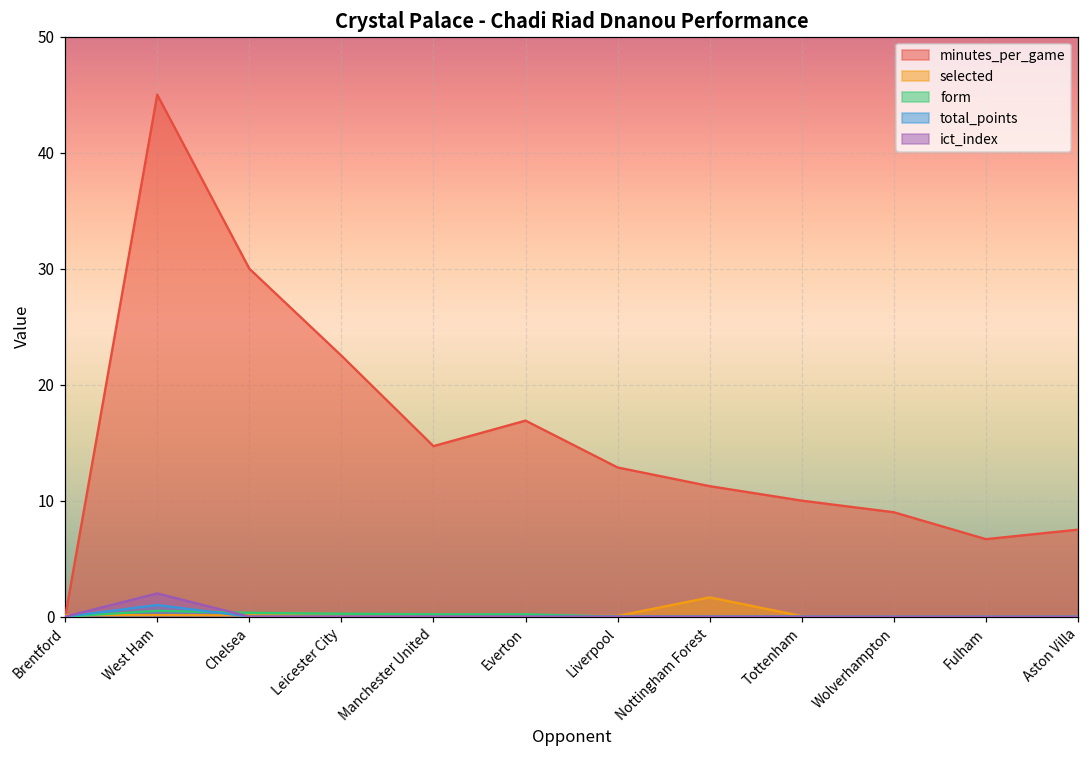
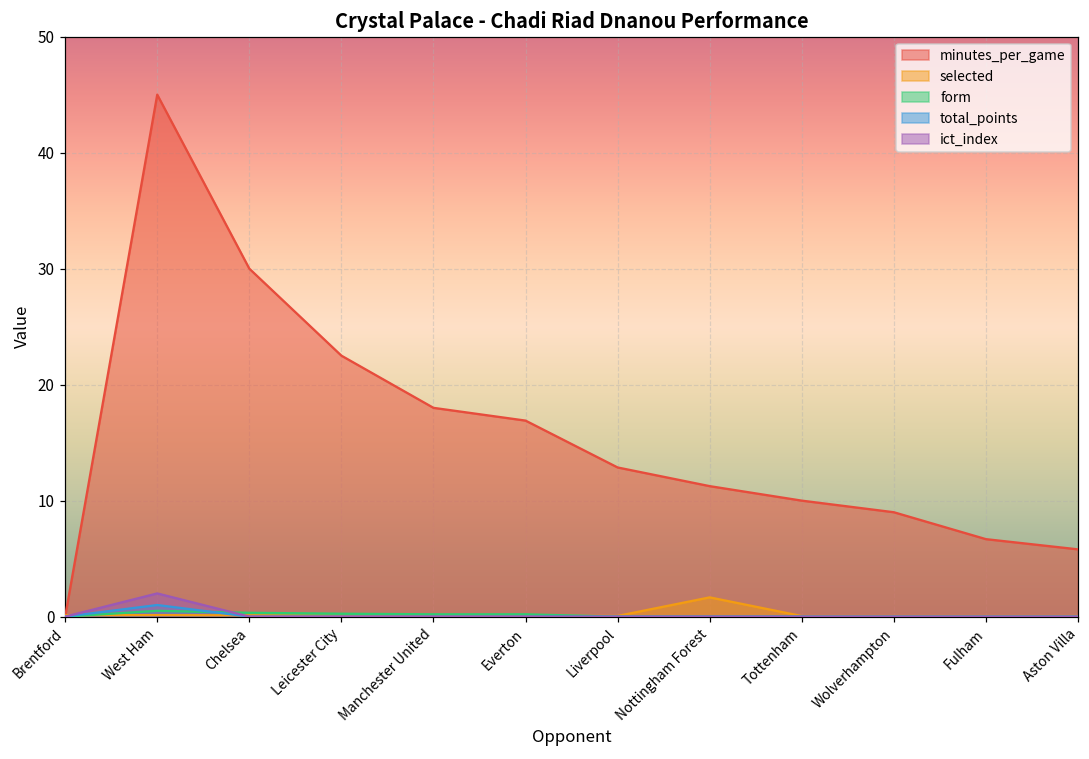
  {
    "minutes_per_game": {
      "West Ham": 45.0,
      "Chelsea": 30.0,
      "Leicester City": 22.5,
-     "Manchester United": 14.7,
+     "Manchester United": 18.0,
      "Everton": 16.9,
      "Liverpool": 12.9,
      "Nottingham Forest": 11.3,
      "Tottenham": 10.0,
      "Wolverhampton": 9.0,
      "Fulham": 6.7,
-     "Aston Villa": 7.5
+     "Aston Villa": 5.8
    },
    "selected": {
      "West Ham": 0.1,
      "Nottingham Forest": 1.7
    },
    "form": {
      "West Ham": 0.5
    },
    "total_points": {
      "West Ham": 1.0
    },
    "ict_index": {
      "West Ham": 2.0
    }
  }
